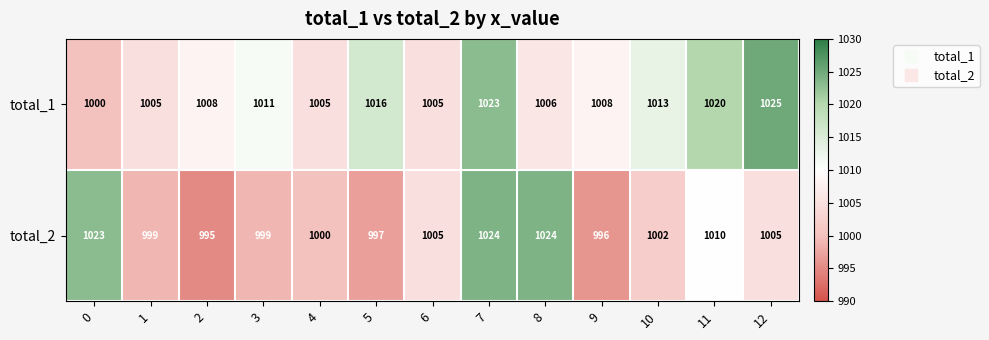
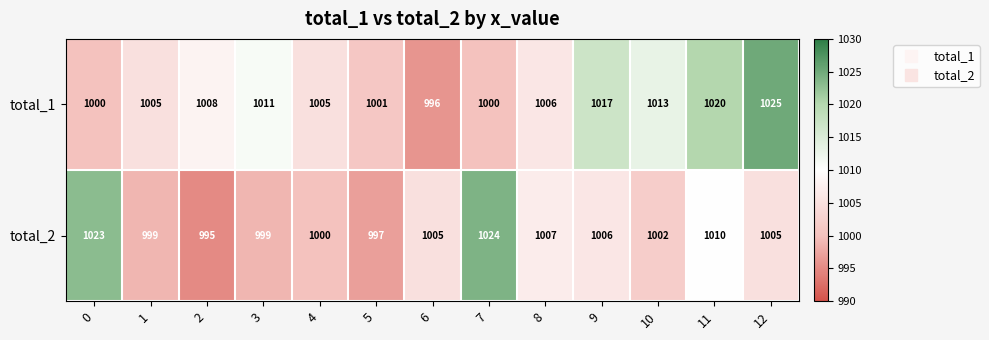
  {
    "total_1": {
      "0": 1000,
      "1": 1005,
      "2": 1008,
      "3": 1011,
      "4": 1005,
-     "5": 1016,
-     "6": 1005,
-     "7": 1023,
+     "5": 1001,
+     "6": 996,
+     "7": 1000,
      "8": 1006,
-     "9": 1008,
+     "9": 1017,
      "10": 1013,
      "11": 1020,
      "12": 1025
    },
    "total_2": {
      "0": 1023,
      "1": 999,
      "2": 995,
      "3": 999,
      "4": 1000,
      "5": 997,
      "6": 1005,
      "7": 1024,
-     "8": 1024,
-     "9": 996,
+     "8": 1007,
+     "9": 1006,
      "10": 1002,
      "11": 1010,
      "12": 1005
    }
  }
